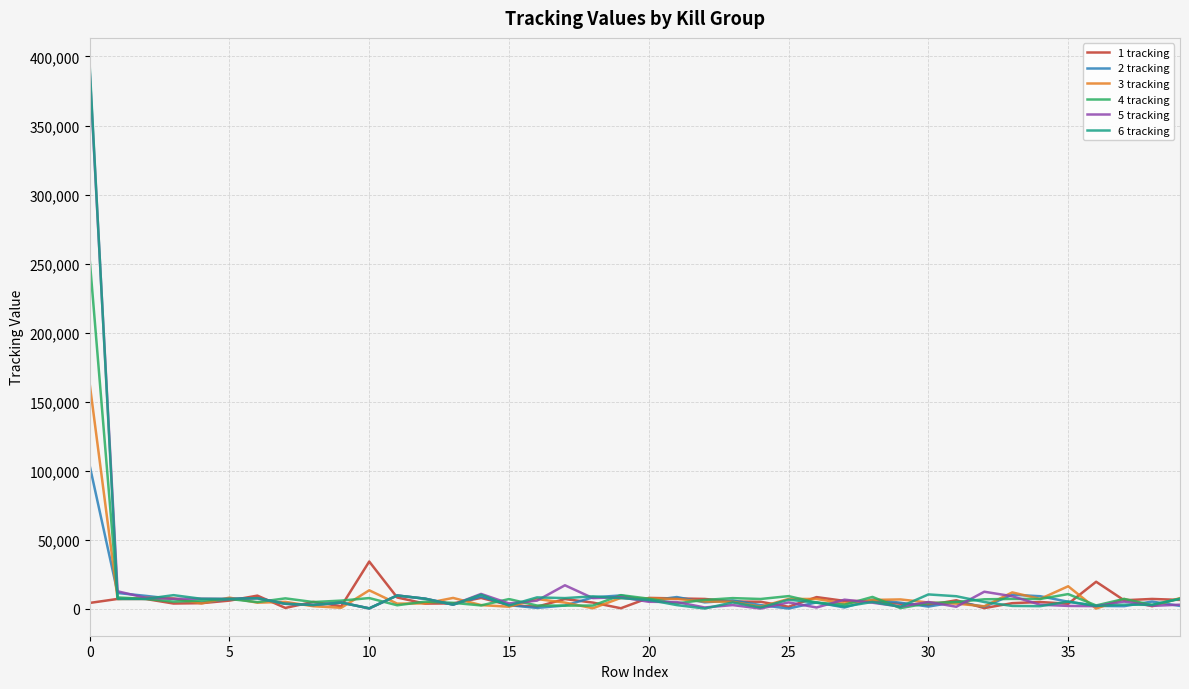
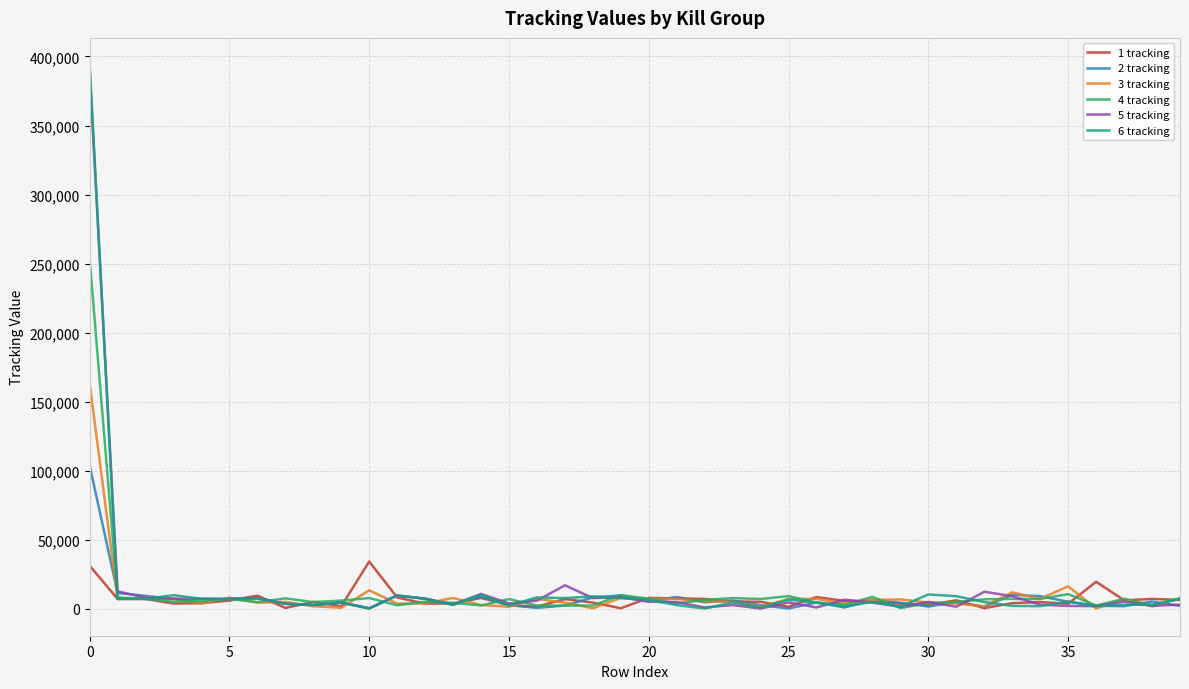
  {
    "1 tracking": {
-     "0": "4,000",
+     "0": "31,000",
      "10": "34,000"
    },
    "2 tracking": {
      "0": "104,000"
    },
    "3 tracking": {
      "0": "163,000",
      "10": "13,000",
      "35": "16,000"
    },
    "5 tracking": {
      "0": "390,000",
      "25": "5,000"
    }
  }
